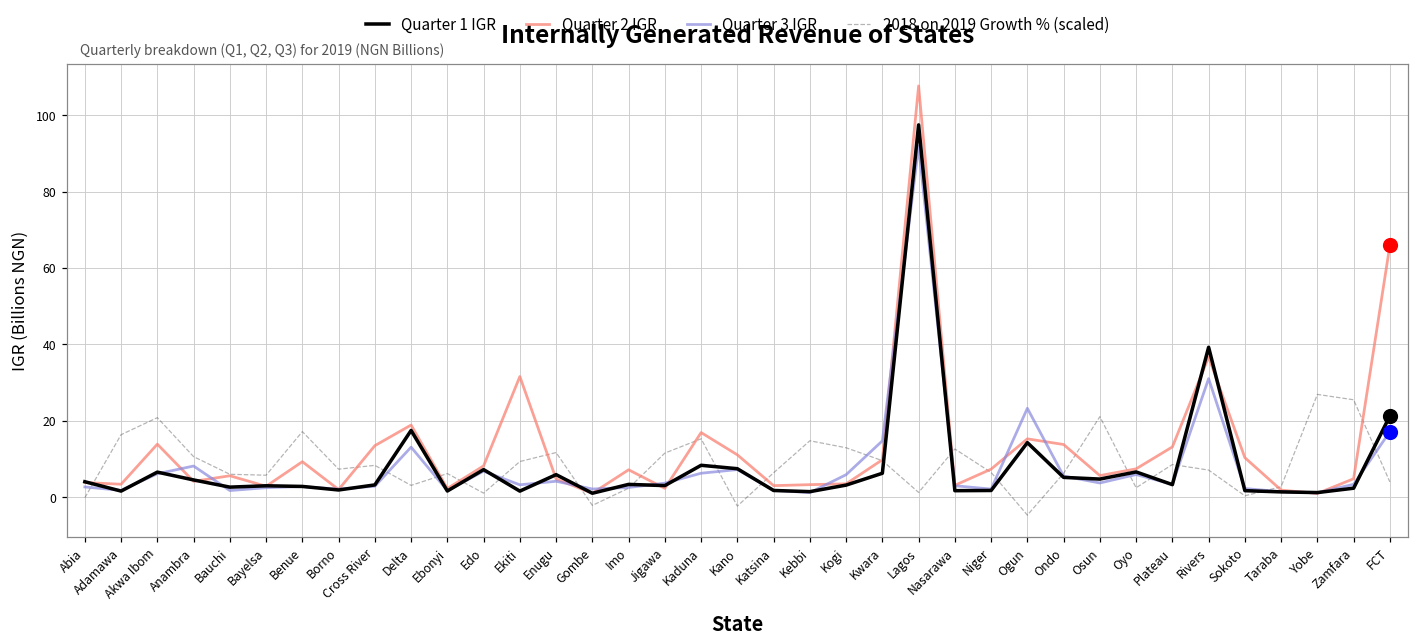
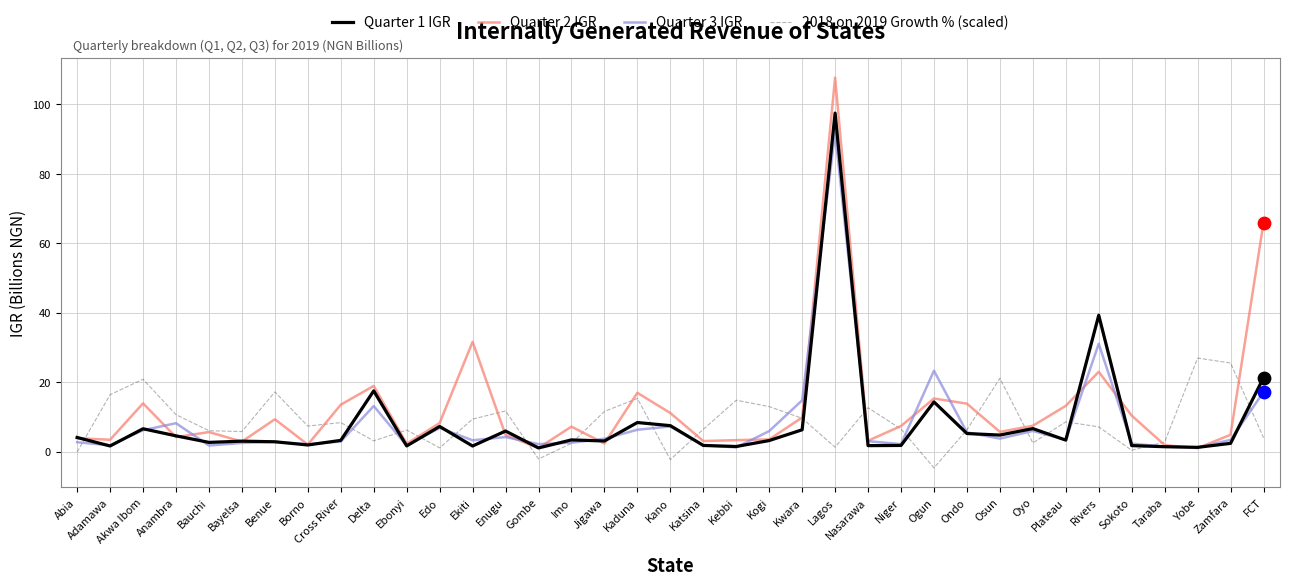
  {
    "Quarter 2 IGR": {
      "Adamawa": 3,
      "Akwa Ibom": 14,
      "Benue": 9,
      "Cross River": 14,
      "Delta": 19,
      "Edo": 8,
      "Ekiti": 32,
      "Imo": 7,
      "Jigawa": 2,
      "Kaduna": 17,
      "Kano": 11,
      "Katsina": 3,
      "Kebbi": 3,
      "Lagos": 108,
      "Niger": 7,
      "Ogun": 15,
      "Ondo": 14,
      "Osun": 6,
      "Oyo": 7,
      "Plateau": 13,
-     "Rivers": 37,
+     "Rivers": 23,
      "Sokoto": 10,
      "Zamfara": 5
    },
    "Quarter 3 IGR": {
      "Abia": 3,
      "Anambra": 8,
      "Bauchi": 2,
      "Delta": 13,
      "Ekiti": 3,
      "Gombe": 2,
      "Kaduna": 6,
      "Kogi": 6,
      "Kwara": 15,
      "Lagos": 92,
      "Ogun": 23,
      "Osun": 4,
      "Rivers": 31,
      "Zamfara": 3
    },
    "2018 on 2019 Growth % (scaled)": {
      "Abia": 0,
      "Adamawa": 16,
      "Akwa Ibom": 21,
      "Anambra": 11,
      "Bayelsa": 6,
      "Benue": 17,
      "Borno": 7,
      "Cross River": 8,
      "Delta": 3,
      "Ebonyi": 6,
      "Edo": 1,
      "Ekiti": 9,
      "Enugu": 12,
      "Gombe": -2,
      "Jigawa": 12,
      "Kaduna": 15,
      "Kano": -2,
      "Katsina": 6,
      "Kebbi": 15,
      "Kogi": 13,
      "Lagos": 1,
      "Nasarawa": 13,
      "Niger": 6,
      "Ogun": -5,
      "Osun": 21,
      "Oyo": 2,
      "Plateau": 9,
      "Rivers": 7,
      "Sokoto": 0,
      "Taraba": 3,
      "Yobe": 27,
      "Zamfara": 26,
      "FCT": 4
    }
  }
